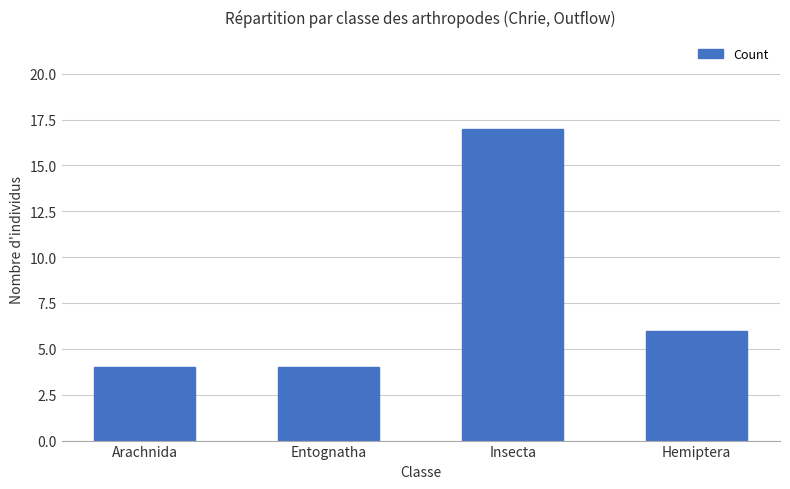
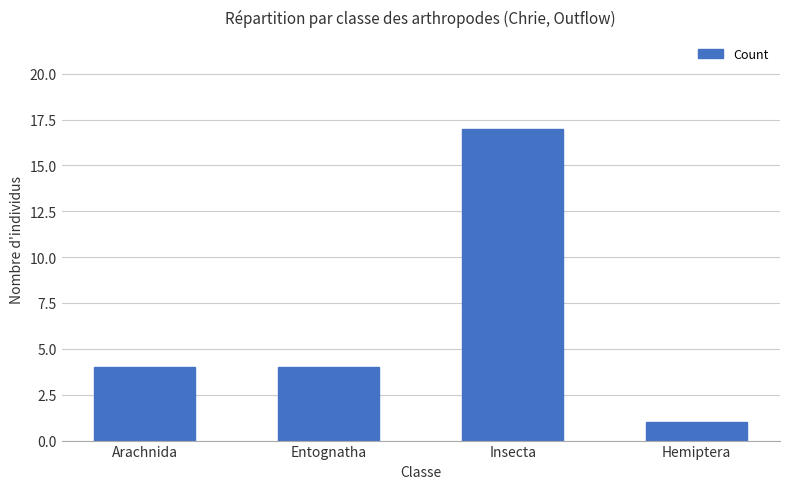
  {
    "Arachnida": 4,
    "Entognatha": 4,
    "Insecta": 17,
-   "Hemiptera": 6
+   "Hemiptera": 1
  }
